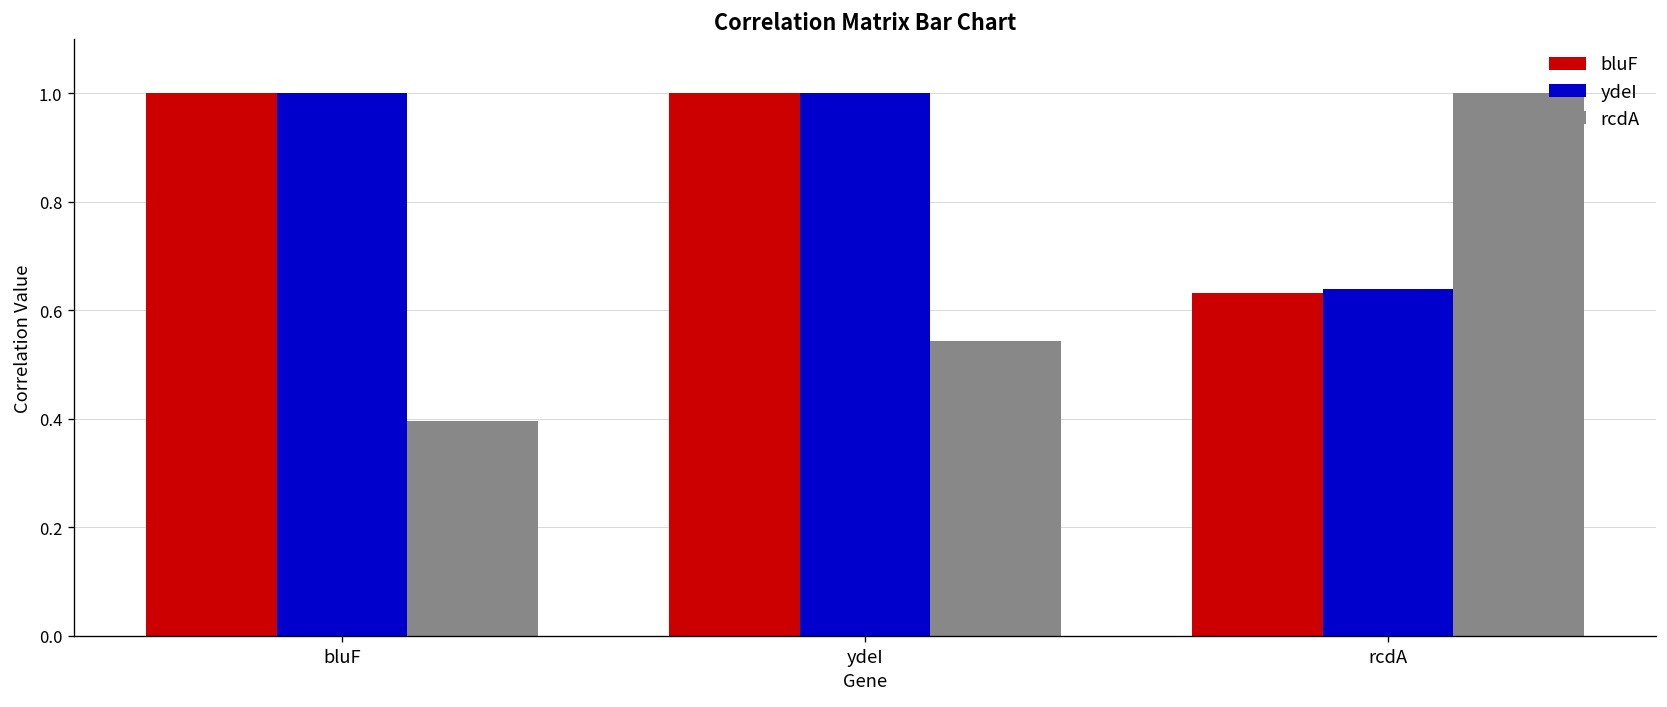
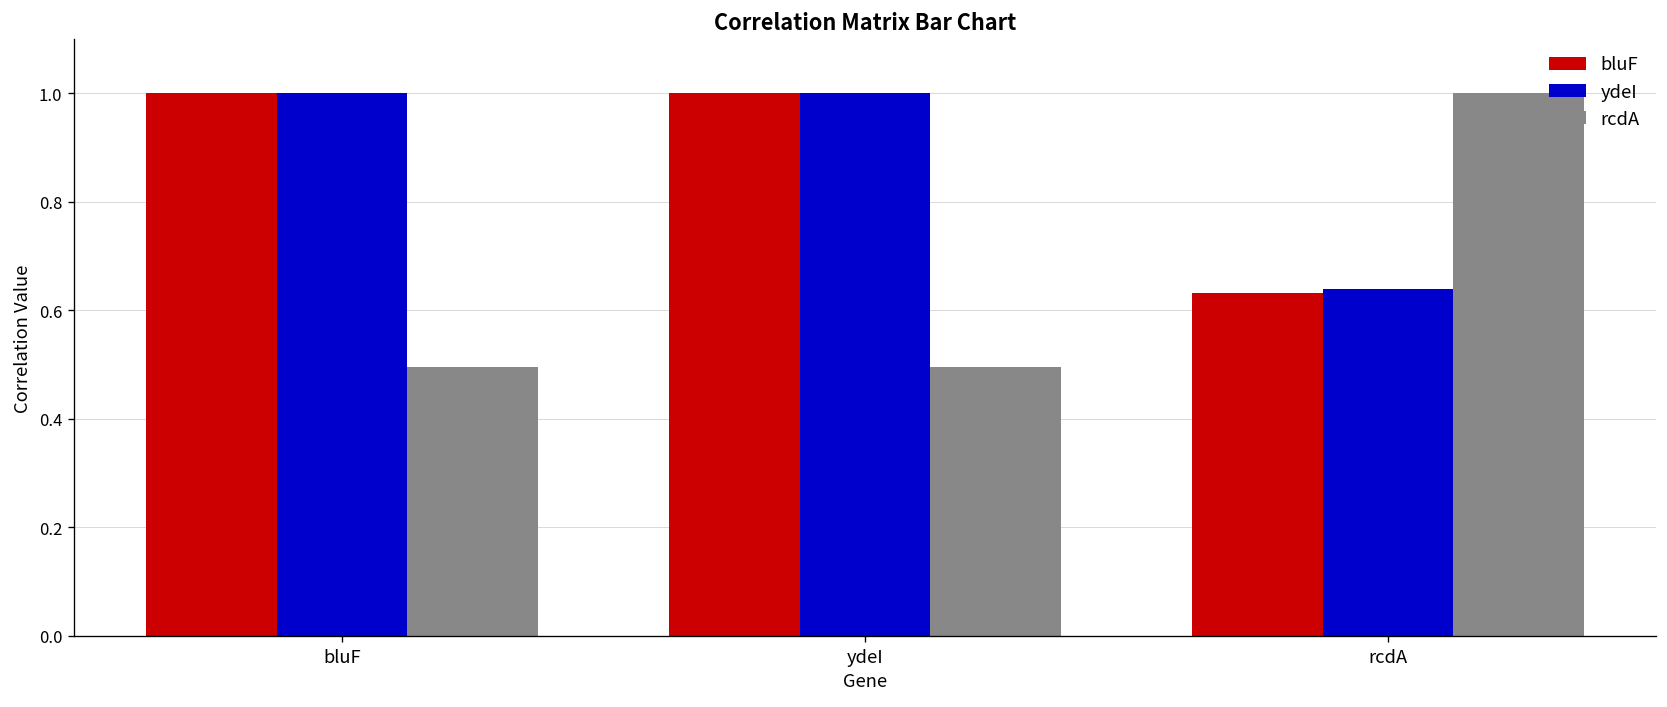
  {
    "bluF": {
      "bluF": 1.00,
      "ydeI": 1.00,
      "rcdA": 0.63
    },
    "ydeI": {
      "bluF": 1.00,
      "ydeI": 1.00,
      "rcdA": 0.64
    },
    "rcdA": {
-     "bluF": 0.40,
-     "ydeI": 0.54,
+     "bluF": 0.50,
+     "ydeI": 0.50,
      "rcdA": 1.00
    }
  }
